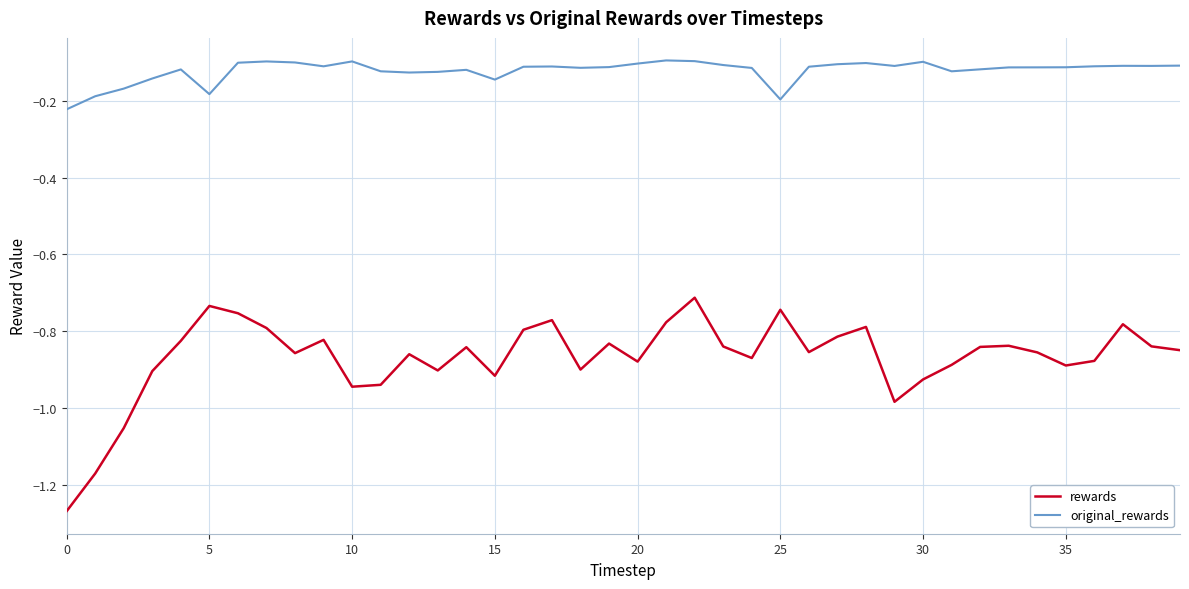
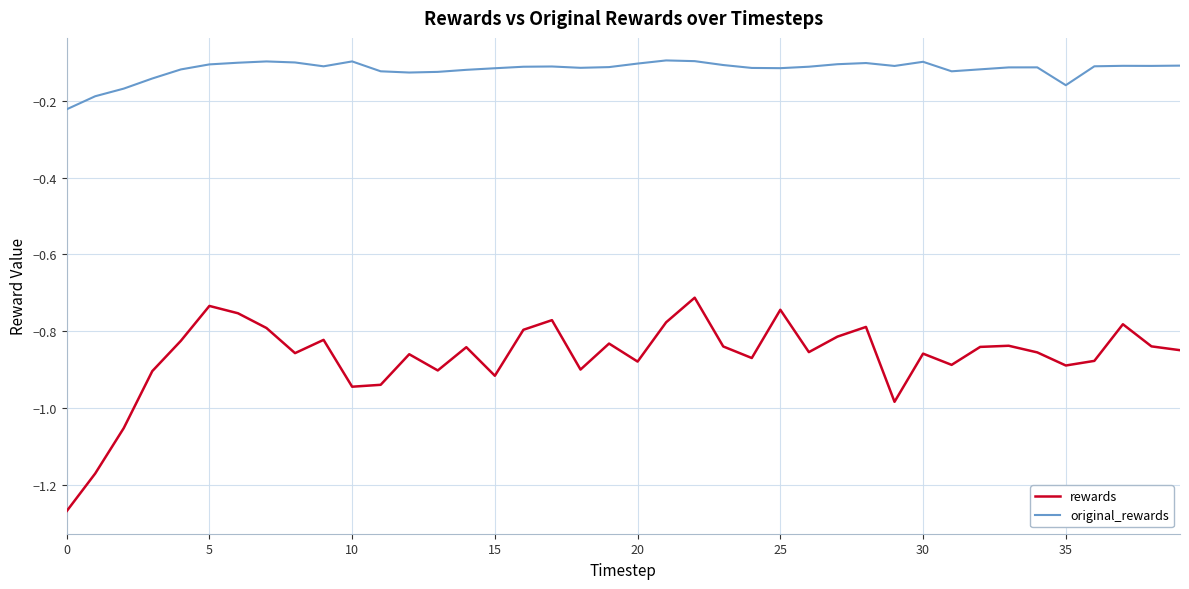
  {
    "rewards": {
      "0": -1.27,
      "5": -0.73,
      "10": -0.94,
      "15": -0.92,
      "20": -0.88,
      "25": -0.74,
-     "30": -0.93,
+     "30": -0.86,
      "35": -0.89
    },
    "original_rewards": {
      "0": -0.22,
-     "5": -0.18,
+     "5": -0.11,
      "10": -0.10,
-     "15": -0.14,
+     "15": -0.12,
      "20": -0.10,
-     "25": -0.20,
+     "25": -0.12,
      "30": -0.10,
-     "35": -0.11
+     "35": -0.16
    }
  }
